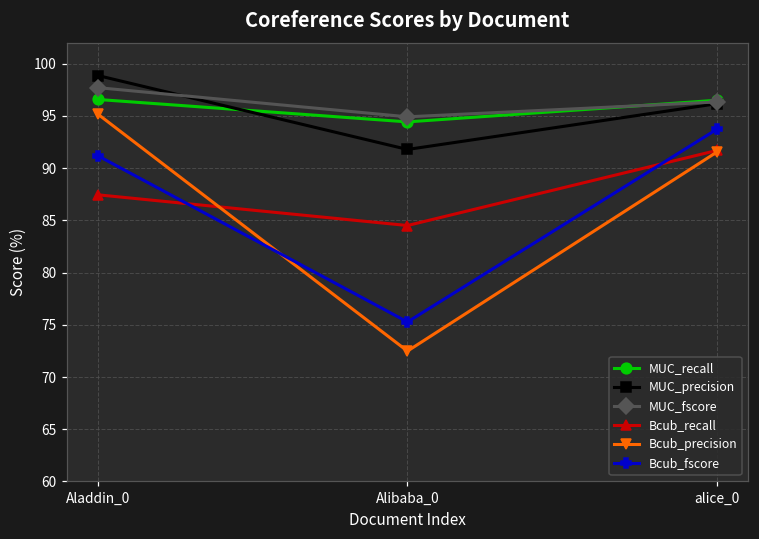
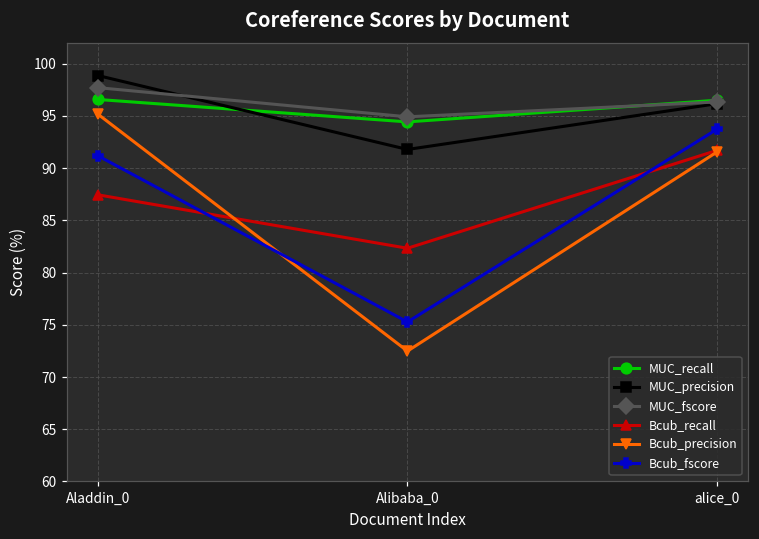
  {
    "MUC_recall": {
      "Aladdin_0": 97,
      "Alibaba_0": 94
    },
    "MUC_precision": {
      "Aladdin_0": 99,
      "Alibaba_0": 92
    },
    "MUC_fscore": {
      "Aladdin_0": 98,
      "Alibaba_0": 95
    },
    "Bcub_recall": {
      "Aladdin_0": 87,
-     "Alibaba_0": 85
+     "Alibaba_0": 82
    },
    "Bcub_precision": {
      "Aladdin_0": 95,
      "Alibaba_0": 72
    },
    "Bcub_fscore": {
      "Aladdin_0": 91,
      "Alibaba_0": 75,
      "alice_0": 94
    }
  }
